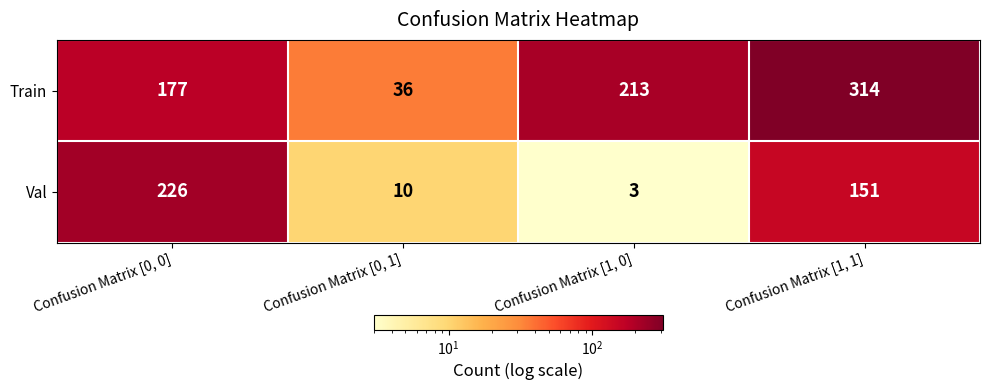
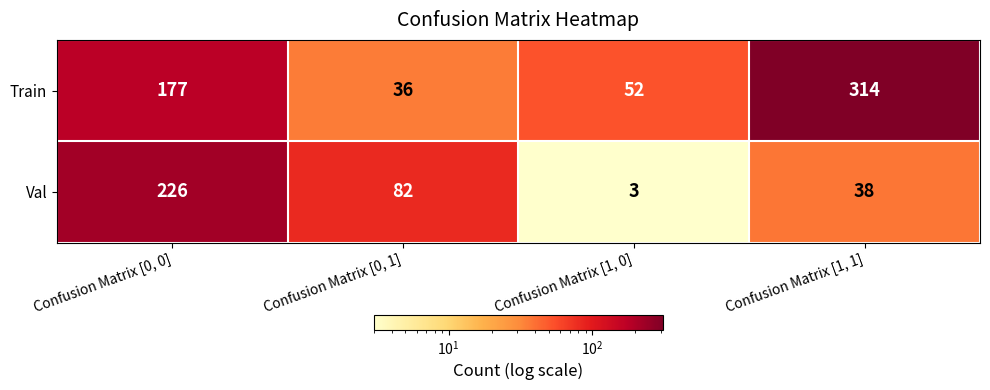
  {
    "Train": {
      "Confusion Matrix [0, 0]": 177,
      "Confusion Matrix [0, 1]": 36,
-     "Confusion Matrix [1, 0]": 213,
+     "Confusion Matrix [1, 0]": 52,
      "Confusion Matrix [1, 1]": 314
    },
    "Val": {
      "Confusion Matrix [0, 0]": 226,
-     "Confusion Matrix [0, 1]": 10,
+     "Confusion Matrix [0, 1]": 82,
      "Confusion Matrix [1, 0]": 3,
-     "Confusion Matrix [1, 1]": 151
+     "Confusion Matrix [1, 1]": 38
    }
  }
